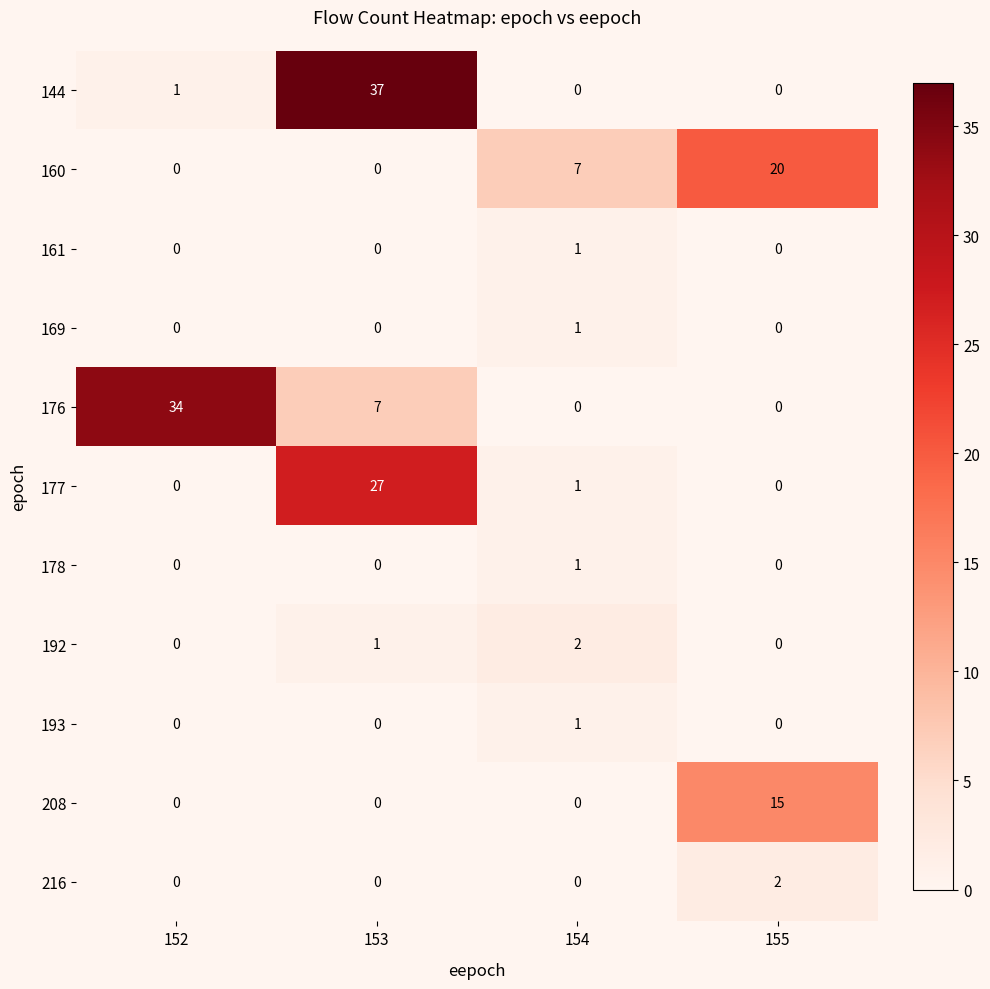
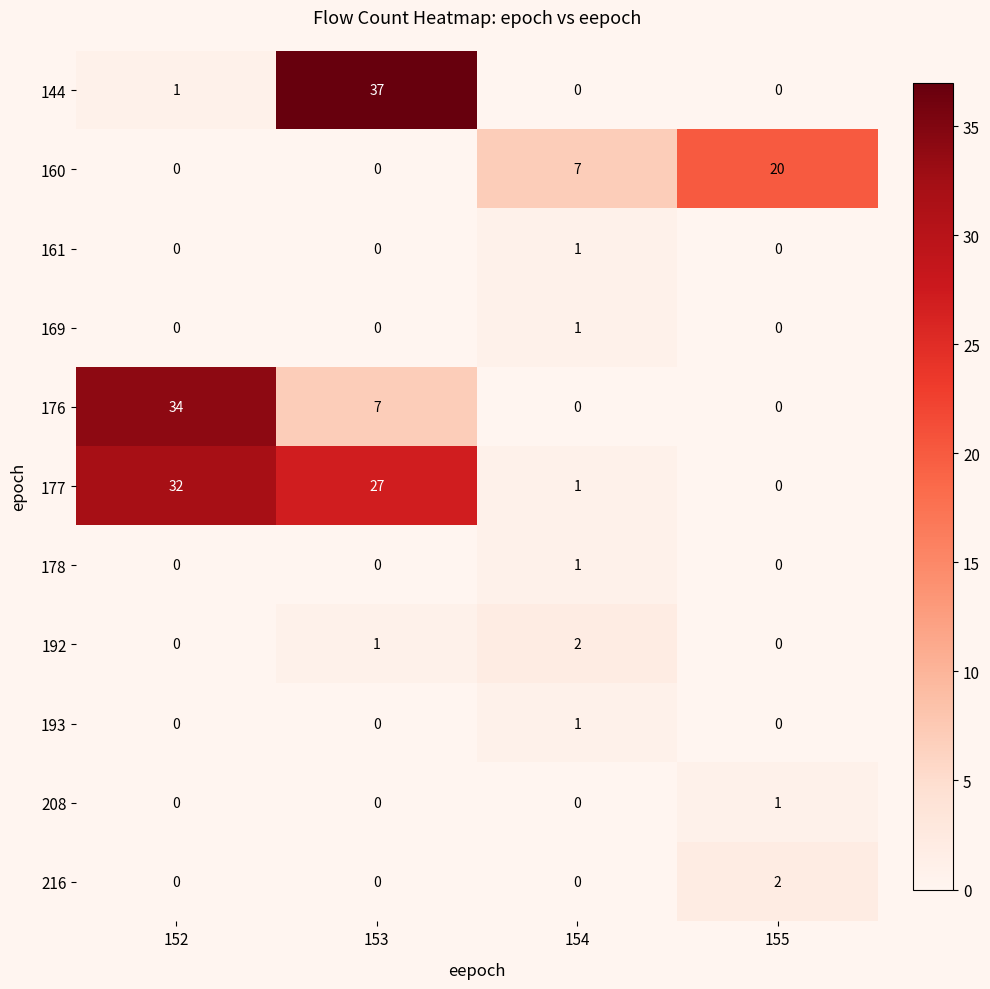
  {
    "144": {
      "152": 1,
      "153": 37,
      "154": 0,
      "155": 0
    },
    "160": {
      "152": 0,
      "153": 0,
      "154": 7,
      "155": 20
    },
    "161": {
      "152": 0,
      "153": 0,
      "154": 1,
      "155": 0
    },
    "169": {
      "152": 0,
      "153": 0,
      "154": 1,
      "155": 0
    },
    "176": {
      "152": 34,
      "153": 7,
      "154": 0,
      "155": 0
    },
    "177": {
-     "152": 0,
+     "152": 32,
      "153": 27,
      "154": 1,
      "155": 0
    },
    "178": {
      "152": 0,
      "153": 0,
      "154": 1,
      "155": 0
    },
    "192": {
      "152": 0,
      "153": 1,
      "154": 2,
      "155": 0
    },
    "193": {
      "152": 0,
      "153": 0,
      "154": 1,
      "155": 0
    },
    "208": {
      "152": 0,
      "153": 0,
      "154": 0,
-     "155": 15
+     "155": 1
    },
    "216": {
      "152": 0,
      "153": 0,
      "154": 0,
      "155": 2
    }
  }
